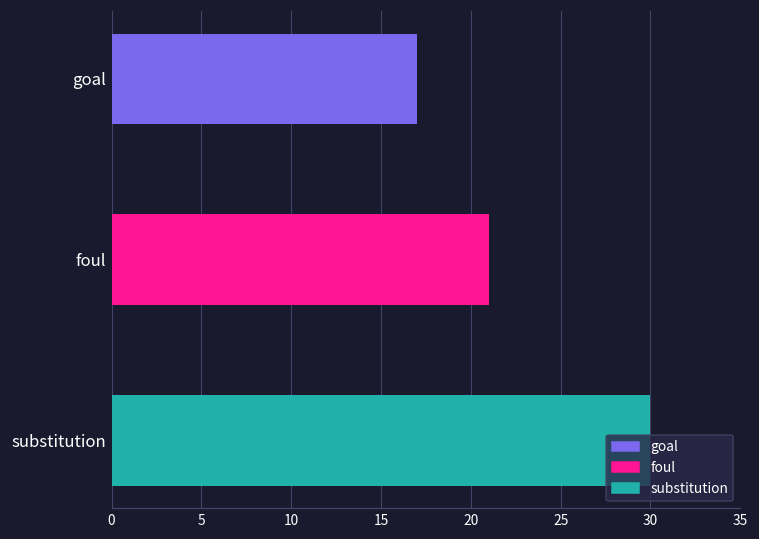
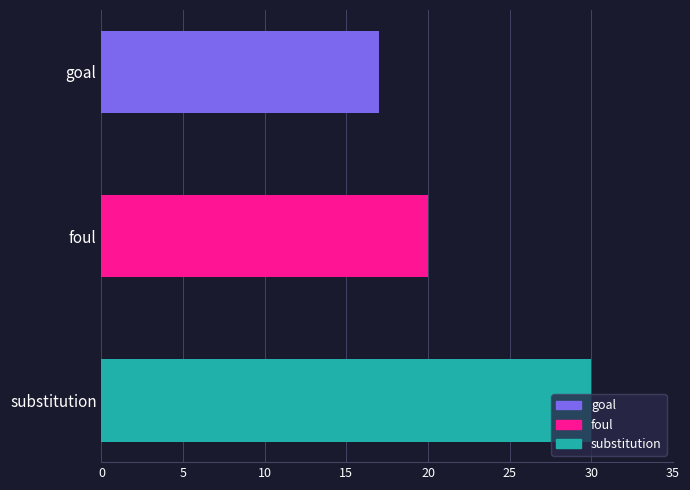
  {
    "goal": 17,
-   "foul": 21
+   "foul": 20
  }
